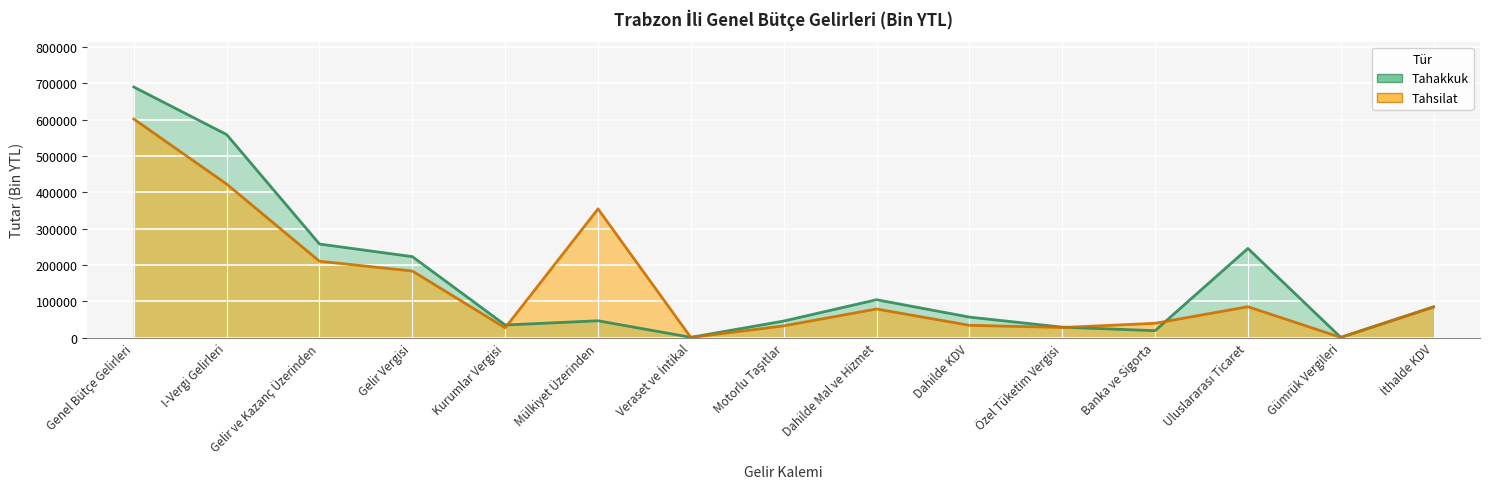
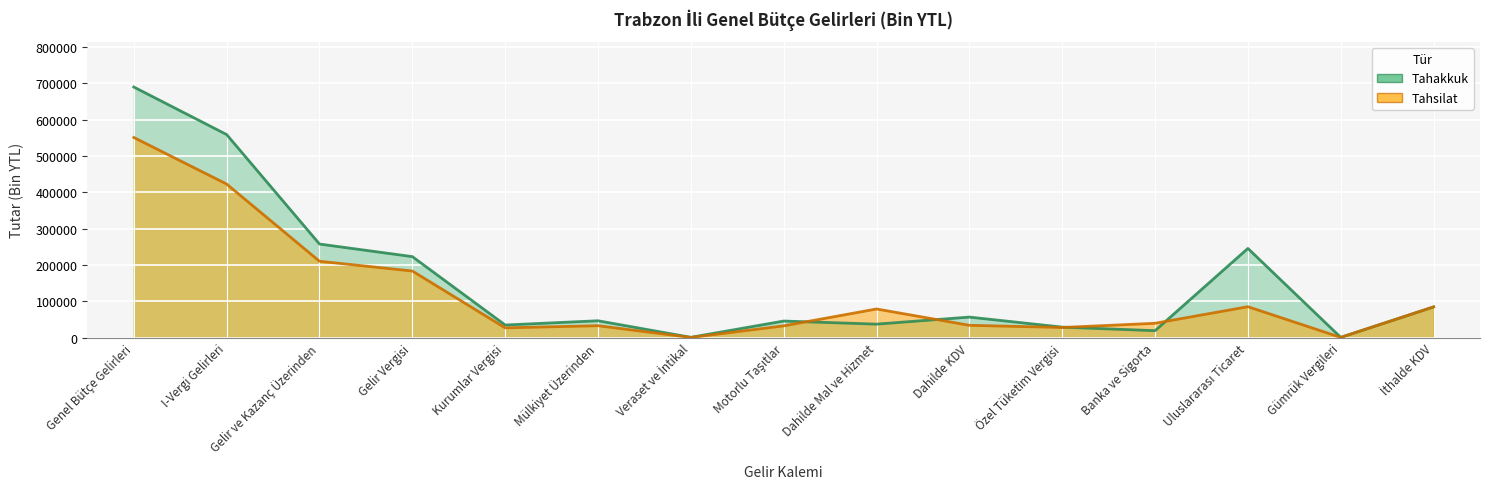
  {
    "Tahakkuk": {
      "Genel Bütçe Gelirleri": 690000,
      "I-Vergi Gelirleri": 560000,
      "Gelir ve Kazanç Üzerinden": 260000,
      "Gelir Vergisi": 220000,
      "Kurumlar Vergisi": 30000,
      "Mülkiyet Üzerinden": 50000,
      "Motorlu Taşıtlar": 50000,
-     "Dahilde Mal ve Hizmet": 100000,
+     "Dahilde Mal ve Hizmet": 40000,
      "Dahilde KDV": 60000,
      "Banka ve Sigorta": 20000,
      "Uluslararası Ticaret": 250000
    },
    "Tahsilat": {
-     "Genel Bütçe Gelirleri": 600000,
+     "Genel Bütçe Gelirleri": 550000,
      "I-Vergi Gelirleri": 420000,
      "Gelir ve Kazanç Üzerinden": 210000,
      "Gelir Vergisi": 180000,
      "Kurumlar Vergisi": 30000,
-     "Mülkiyet Üzerinden": 350000,
+     "Mülkiyet Üzerinden": 30000,
      "Motorlu Taşıtlar": 30000,
      "Dahilde Mal ve Hizmet": 80000,
      "Dahilde KDV": 30000,
      "Banka ve Sigorta": 40000,
      "Uluslararası Ticaret": 90000
    }
  }
